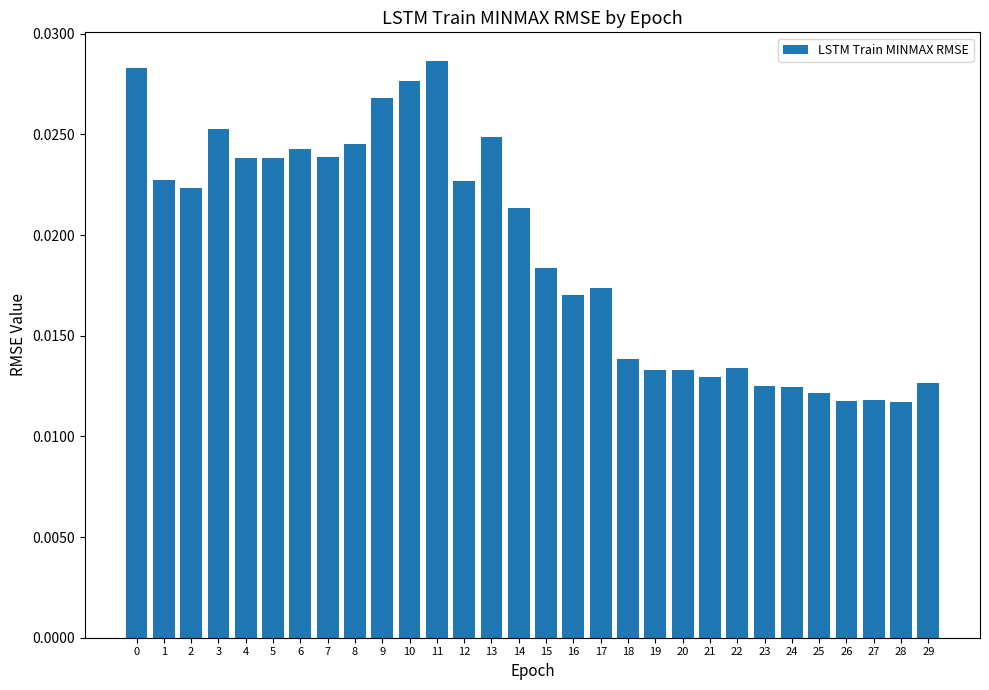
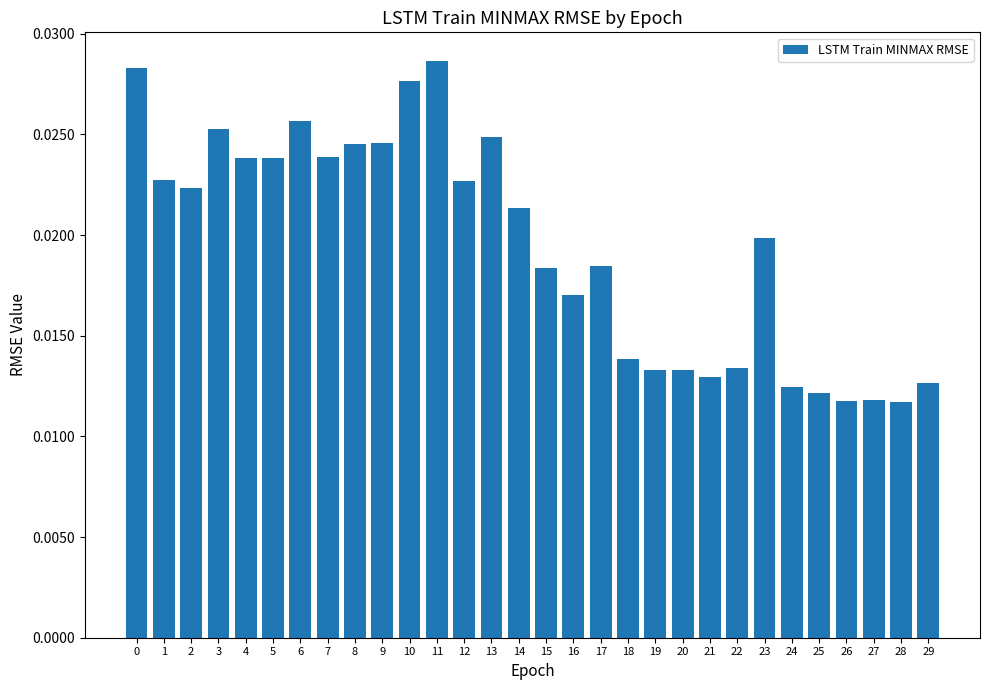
  {
    "0": 0.0283,
    "1": 0.0227,
    "2": 0.0223,
    "3": 0.0253,
    "4": 0.0238,
    "5": 0.0238,
-   "6": 0.0243,
+   "6": 0.0257,
    "7": 0.0239,
    "8": 0.0245,
-   "9": 0.0268,
+   "9": 0.0246,
    "10": 0.0276,
    "11": 0.0286,
    "12": 0.0227,
    "13": 0.0249,
    "14": 0.0213,
    "15": 0.0183,
    "16": 0.0170,
-   "17": 0.0174,
+   "17": 0.0184,
    "18": 0.0138,
    "19": 0.0133,
    "20": 0.0133,
    "21": 0.0130,
    "22": 0.0134,
-   "23": 0.0125,
+   "23": 0.0198,
    "24": 0.0124,
    "25": 0.0121,
    "26": 0.0118,
    "27": 0.0118,
    "28": 0.0117,
    "29": 0.0127
  }
